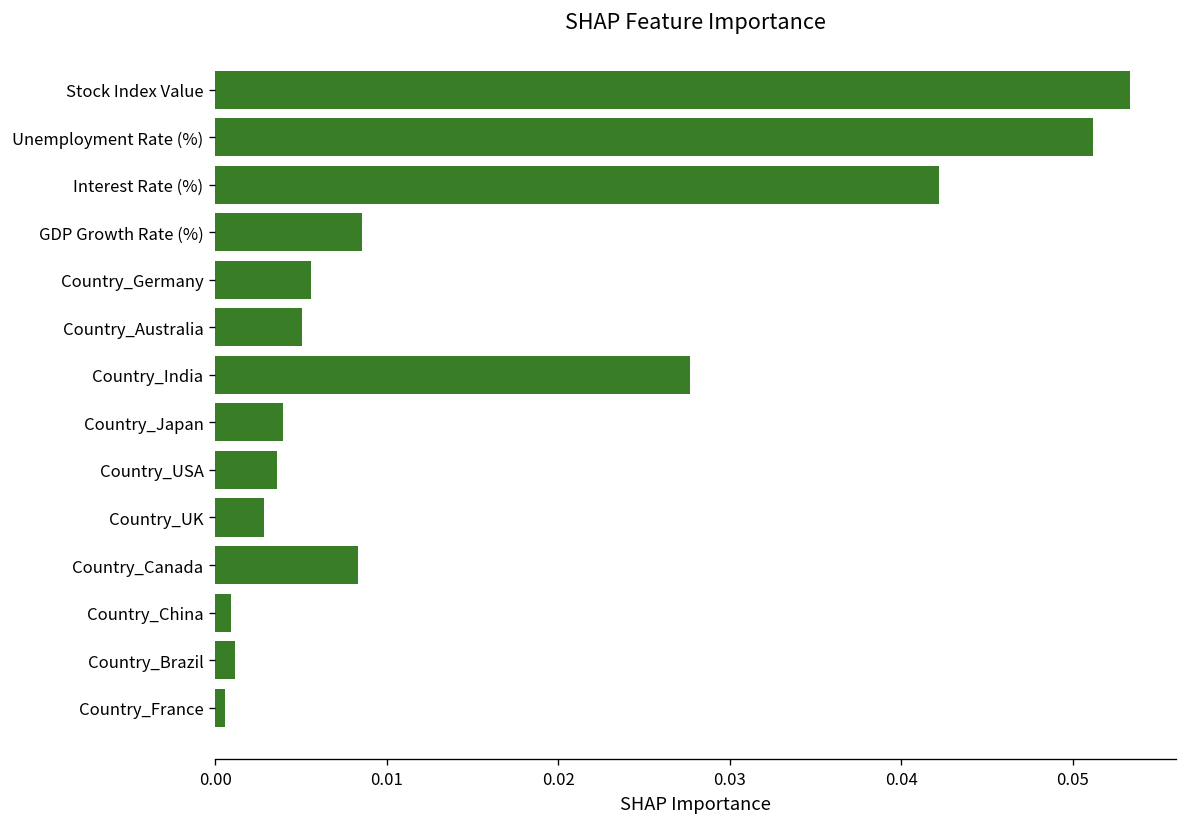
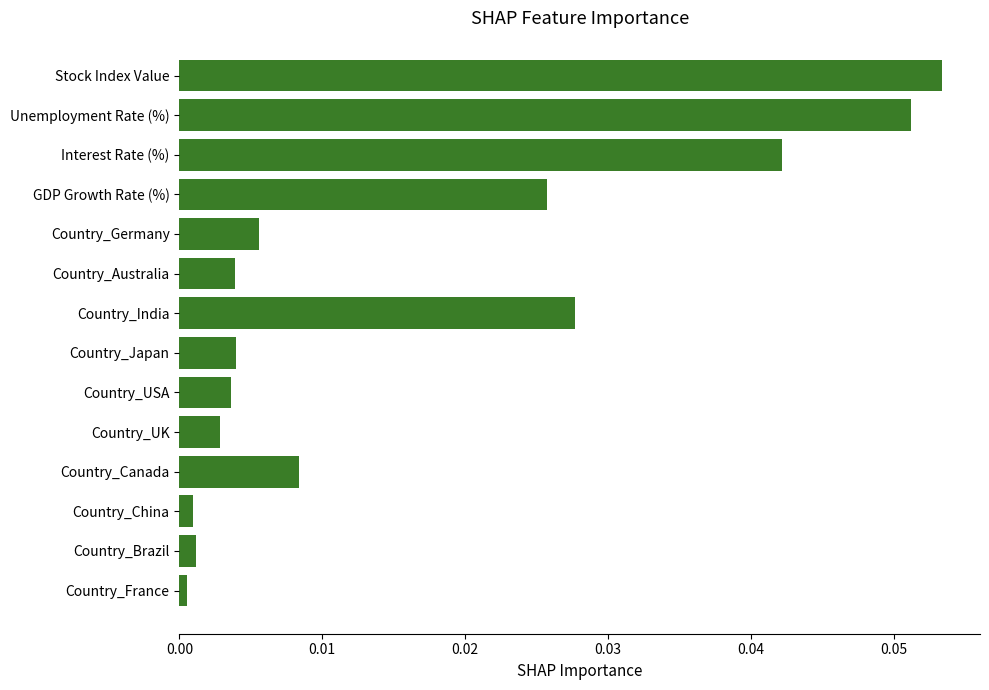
  {
    "Stock Index Value": 0.0534,
    "Unemployment Rate (%)": 0.0512,
    "Interest Rate (%)": 0.0422,
-   "GDP Growth Rate (%)": 0.0086,
+   "GDP Growth Rate (%)": 0.0257,
    "Country_Germany": 0.0056,
-   "Country_Australia": 0.0051,
+   "Country_Australia": 0.0039,
    "Country_India": 0.0277,
    "Country_Japan": 0.0039,
    "Country_USA": 0.0036,
    "Country_UK": 0.0029,
    "Country_Canada": 0.0083,
    "Country_China": 0.0009,
    "Country_Brazil": 0.0011,
    "Country_France": 0.0005
  }
